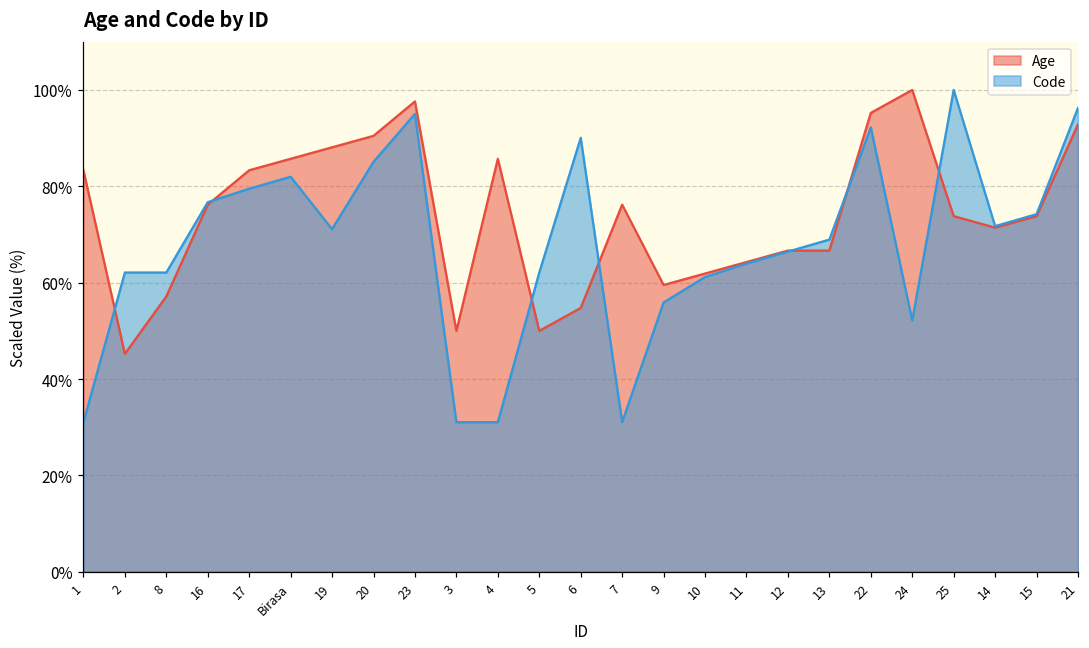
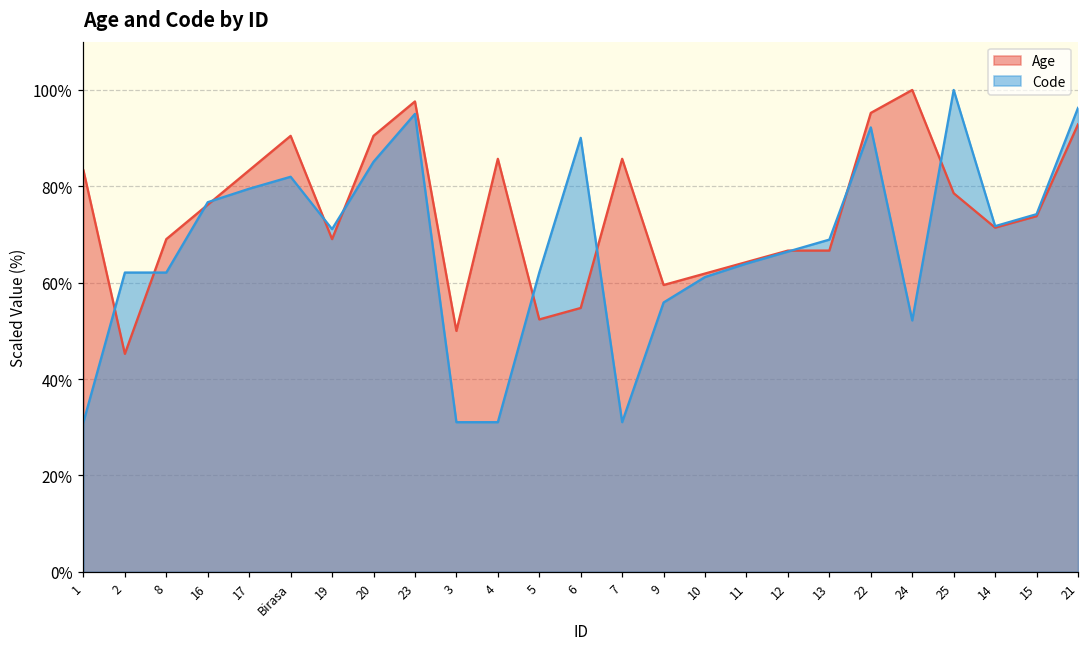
  {
    "Age": {
      "1": "83%",
      "2": "45%",
-     "8": "57%",
+     "8": "69%",
      "17": "83%",
-     "Birasa": "86%",
-     "19": "88%",
+     "Birasa": "90%",
+     "19": "69%",
      "20": "90%",
      "23": "98%",
      "3": "50%",
      "4": "86%",
-     "5": "50%",
+     "5": "52%",
      "6": "55%",
-     "7": "76%",
+     "7": "86%",
      "9": "60%",
      "10": "62%",
      "13": "67%",
      "22": "95%",
      "24": "100%",
-     "25": "74%",
+     "25": "79%",
      "21": "93%"
    },
    "Code": {
      "1": "31%",
      "2": "62%",
      "8": "62%",
      "17": "80%",
      "Birasa": "82%",
      "19": "71%",
      "20": "85%",
      "23": "95%",
      "3": "31%",
      "4": "31%",
      "5": "62%",
      "6": "90%",
      "7": "31%",
      "9": "56%",
      "10": "61%",
      "13": "69%",
      "22": "92%",
      "24": "52%",
      "25": "100%",
      "21": "96%"
    }
  }
